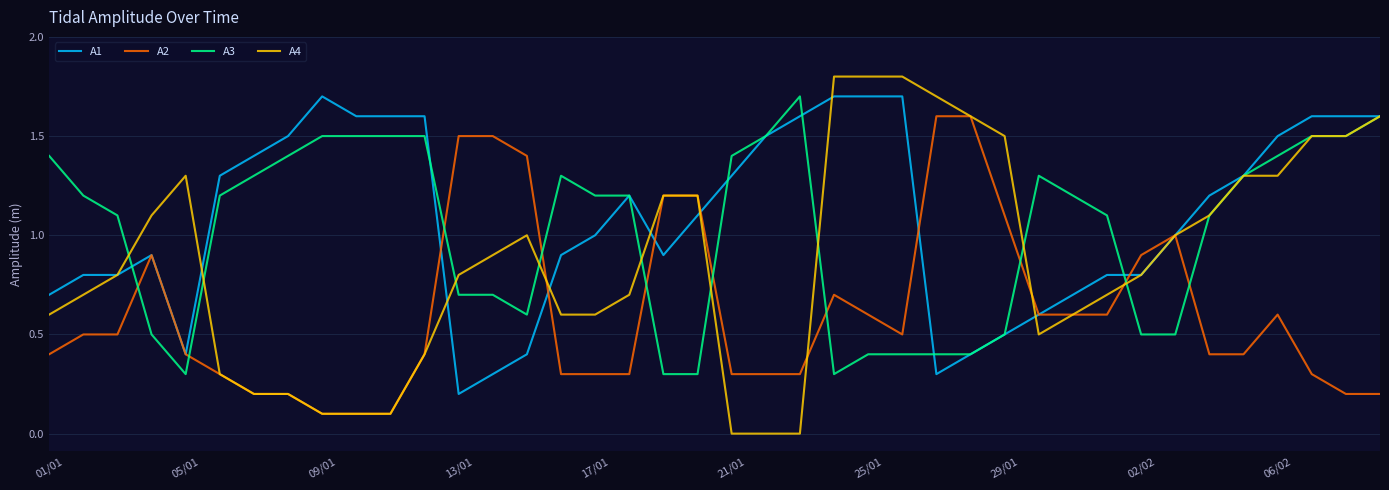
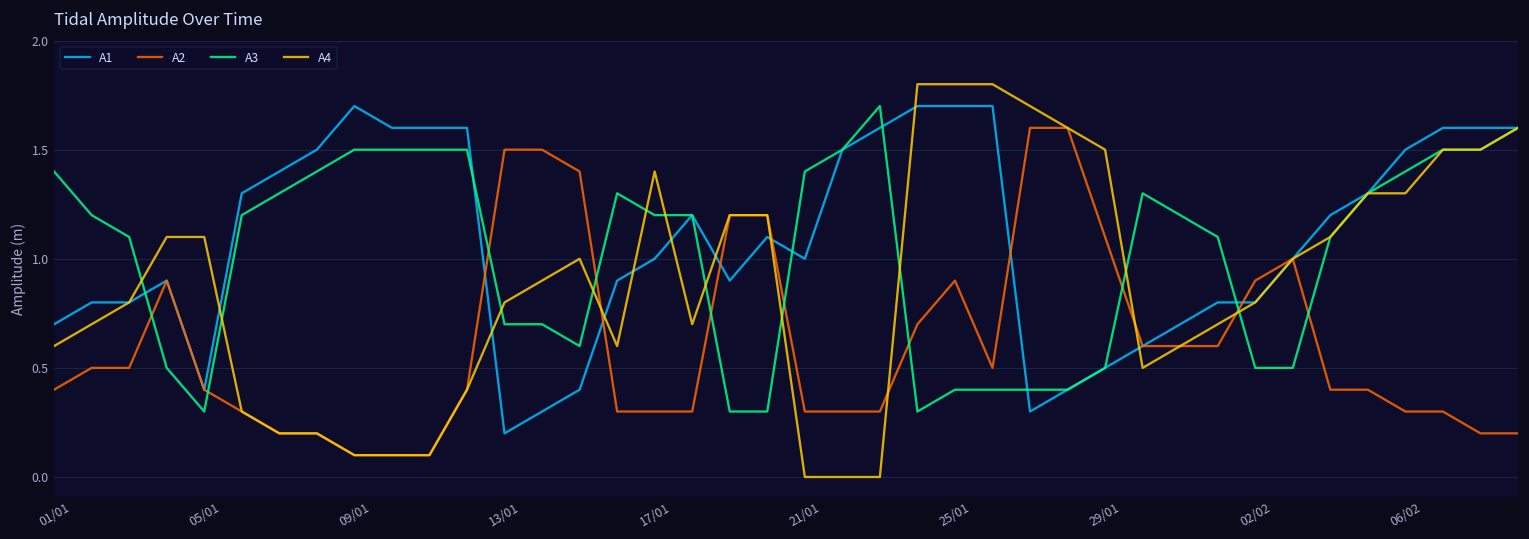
  {
    "A1": {
      "01/01": 0.7,
      "09/01": 1.7,
      "13/01": 0.2,
      "17/01": 1.0,
-     "21/01": 1.3,
+     "21/01": 1.0,
      "25/01": 1.7,
      "06/02": 1.5
    },
    "A2": {
      "01/01": 0.4,
      "13/01": 1.5,
      "17/01": 0.3,
      "21/01": 0.3,
-     "25/01": 0.6,
+     "25/01": 0.9,
      "29/01": 1.1,
      "02/02": 0.9,
-     "06/02": 0.6
+     "06/02": 0.3
    },
    "A3": {
      "01/01": 1.4,
      "05/01": 0.3,
      "09/01": 1.5,
      "13/01": 0.7,
      "17/01": 1.2,
      "21/01": 1.4,
      "25/01": 0.4,
      "02/02": 0.5,
      "06/02": 1.4
    },
    "A4": {
      "01/01": 0.6,
-     "05/01": 1.3,
+     "05/01": 1.1,
      "13/01": 0.8,
-     "17/01": 0.6,
+     "17/01": 1.4,
      "21/01": 0.0,
      "25/01": 1.8,
      "29/01": 1.5,
      "06/02": 1.3
    }
  }
